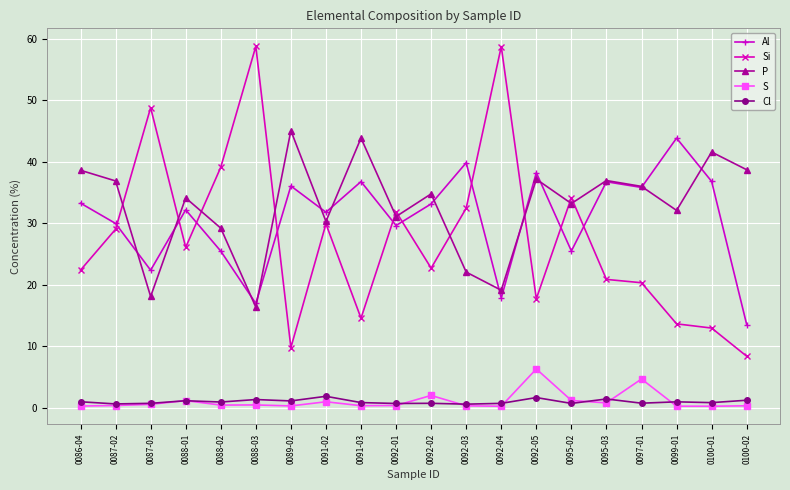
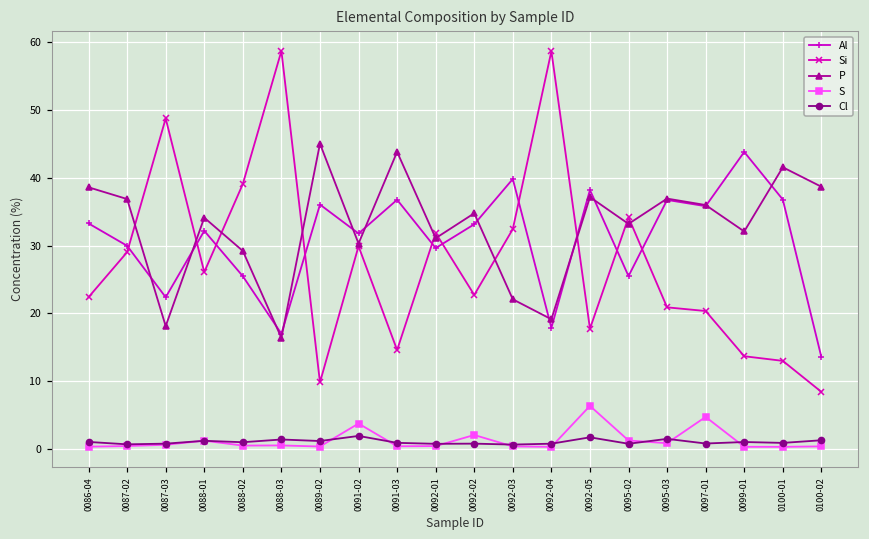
  {
    "S": {
      "0086-04": 0,
      "0088-02": 0,
      "0088-03": 0,
      "0089-02": 0,
-     "0091-02": 1,
+     "0091-02": 4,
      "0091-03": 0,
      "0092-02": 2,
      "0092-04": 0,
      "0092-05": 6,
      "0095-02": 1,
      "0095-03": 1,
      "0097-01": 5,
      "0099-01": 0,
      "0100-01": 0,
      "0100-02": 0
    }
  }
